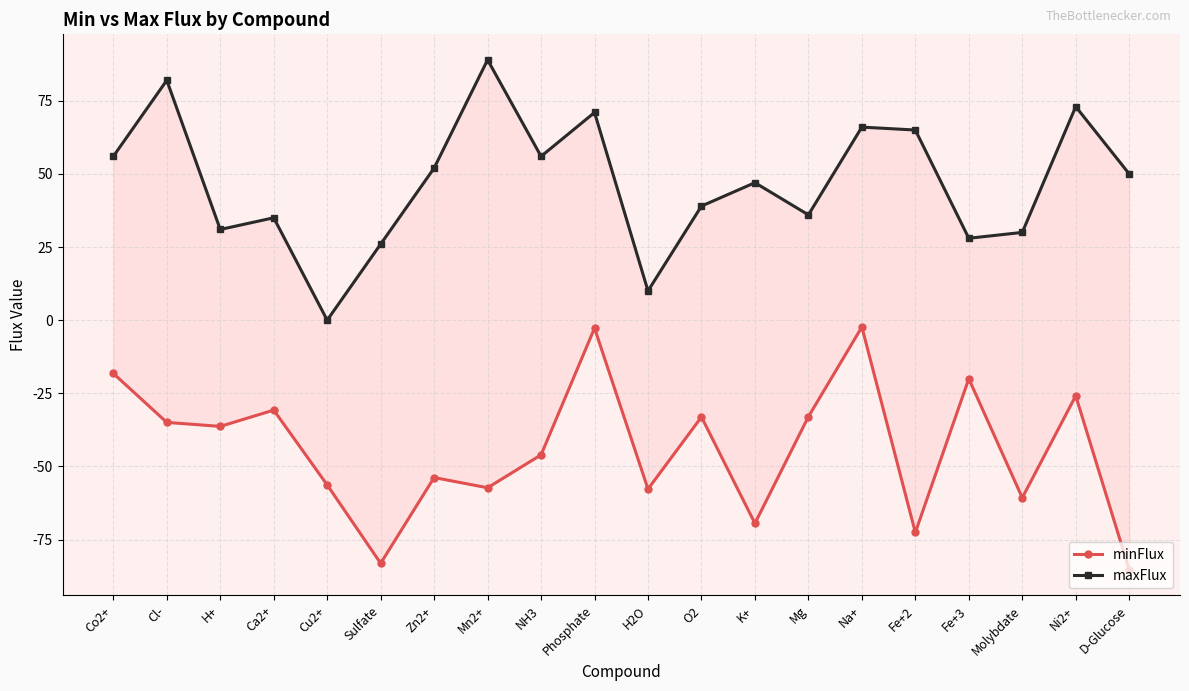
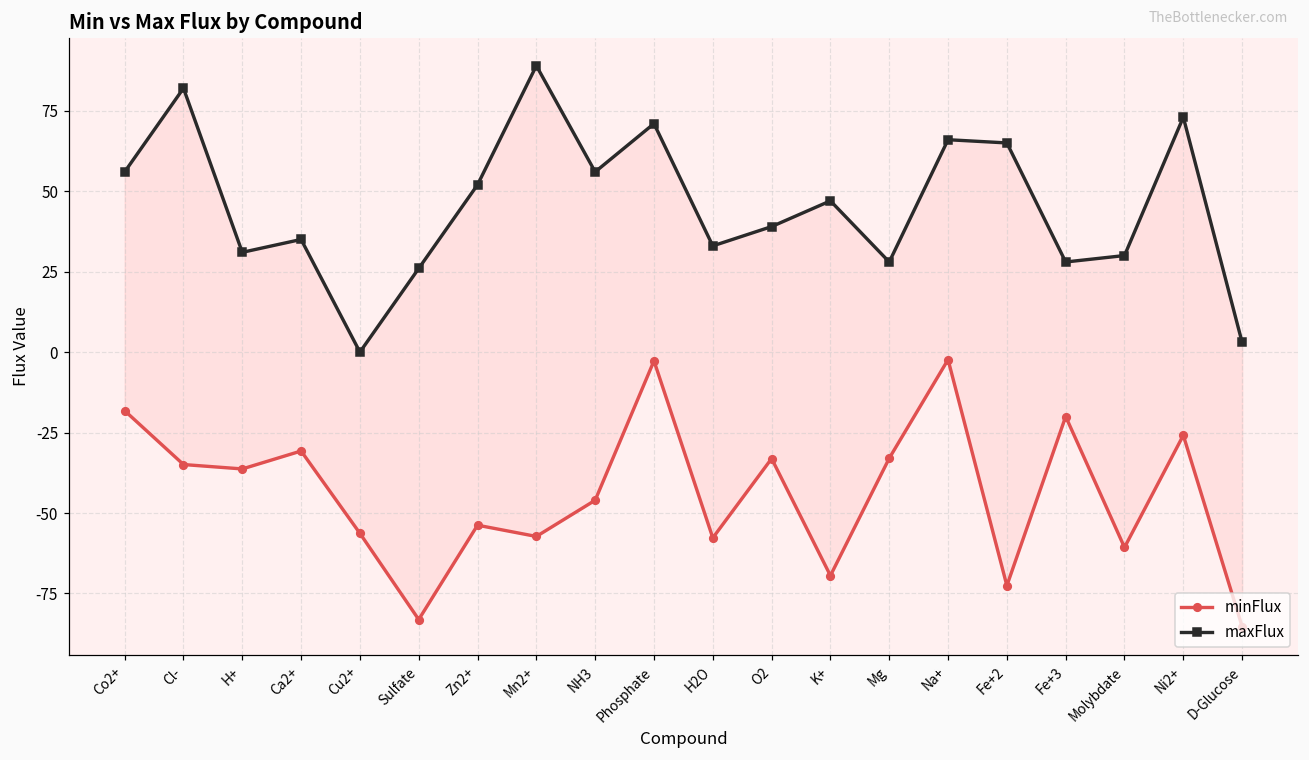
  {
    "minFlux": {
      "Co2+": -18,
      "Cl-": -35,
      "H+": -36,
      "Ca2+": -31,
      "Cu2+": -56,
      "Sulfate": -83,
      "Zn2+": -54,
      "Mn2+": -57,
      "NH3": -46,
      "Phosphate": -3,
      "H2O": -58,
      "O2": -33,
      "K+": -69,
      "Mg": -33,
      "Na+": -2,
      "Fe+2": -73,
      "Fe+3": -20,
      "Molybdate": -61,
      "Ni2+": -26
    },
    "maxFlux": {
      "Co2+": 56,
      "Cl-": 82,
      "H+": 31,
      "Ca2+": 35,
      "Cu2+": 0,
      "Sulfate": 26,
      "Zn2+": 52,
      "Mn2+": 89,
      "NH3": 56,
      "Phosphate": 71,
-     "H2O": 10,
+     "H2O": 33,
      "O2": 39,
      "K+": 47,
-     "Mg": 36,
+     "Mg": 28,
      "Na+": 66,
      "Fe+2": 65,
      "Fe+3": 28,
      "Molybdate": 30,
      "Ni2+": 73,
-     "D-Glucose": 50
+     "D-Glucose": 3
    }
  }
